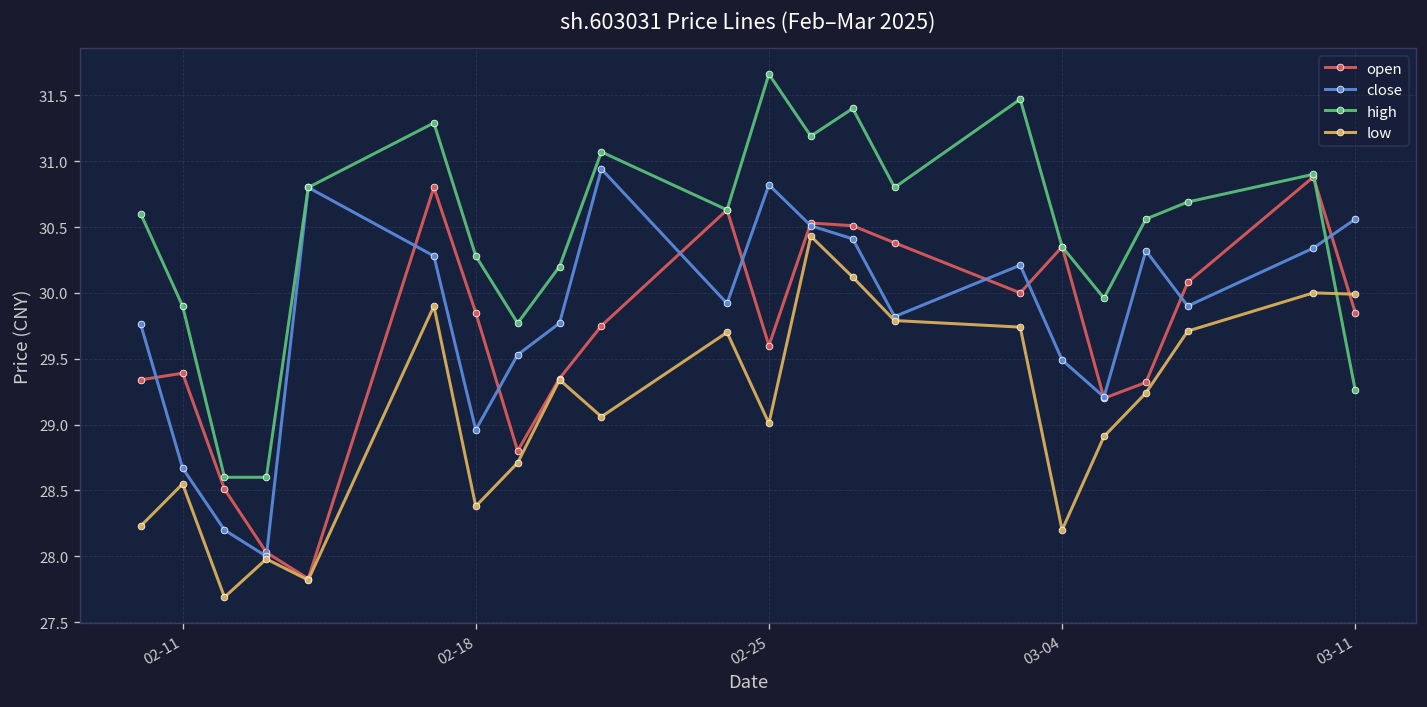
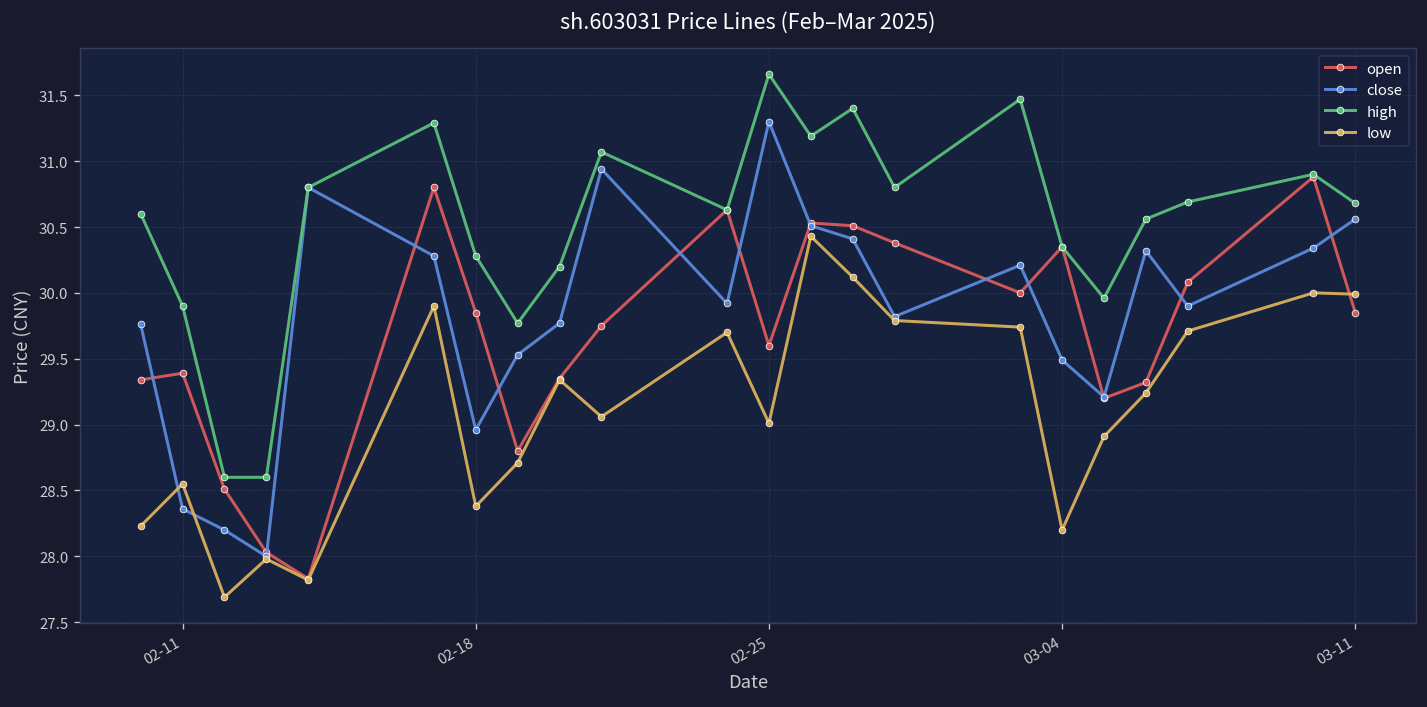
  {
    "open": {
      "02-11": 29.39,
      "02-18": 29.85,
      "02-25": 29.60,
      "03-11": 29.85
    },
    "close": {
-     "02-11": 28.67,
+     "02-11": 28.36,
      "02-18": 28.96,
-     "02-25": 30.82,
+     "02-25": 31.30,
      "03-04": 29.49,
      "03-11": 30.56
    },
    "high": {
      "02-11": 29.90,
      "02-18": 30.28,
      "02-25": 31.66,
-     "03-11": 29.26
+     "03-11": 30.68
    },
    "low": {
      "02-11": 28.55,
      "02-18": 28.38,
      "02-25": 29.01,
      "03-04": 28.20,
      "03-11": 29.99
    }
  }
